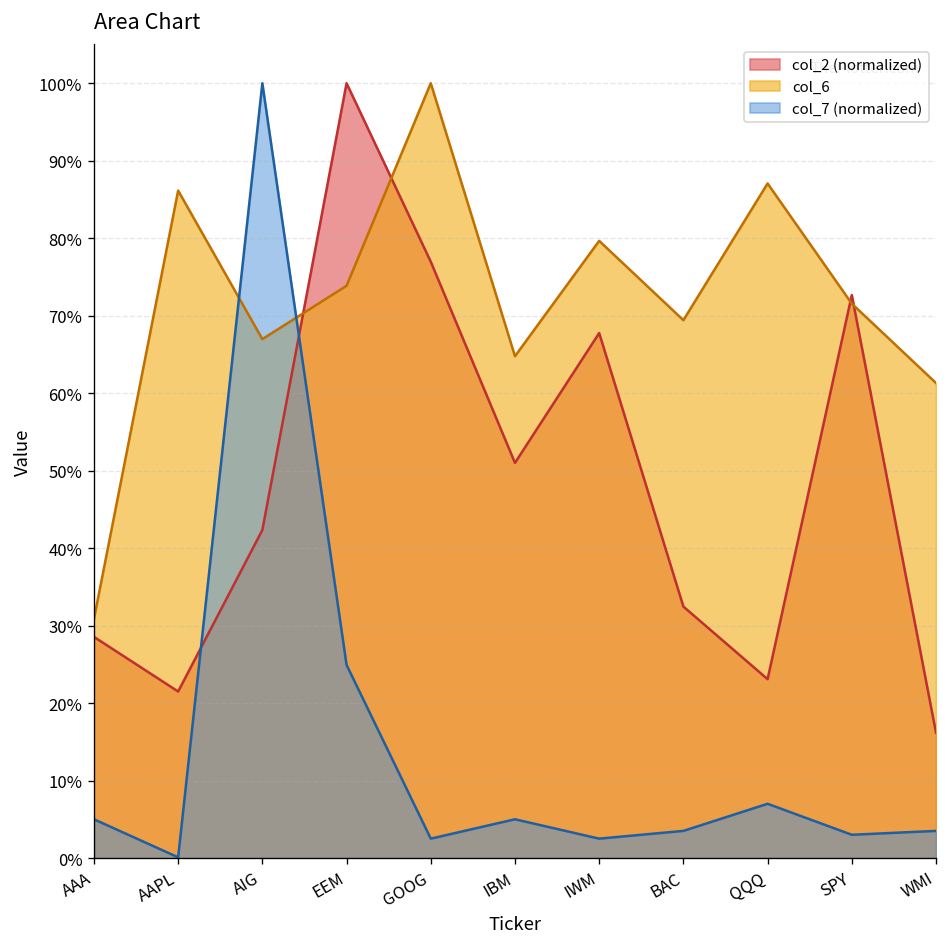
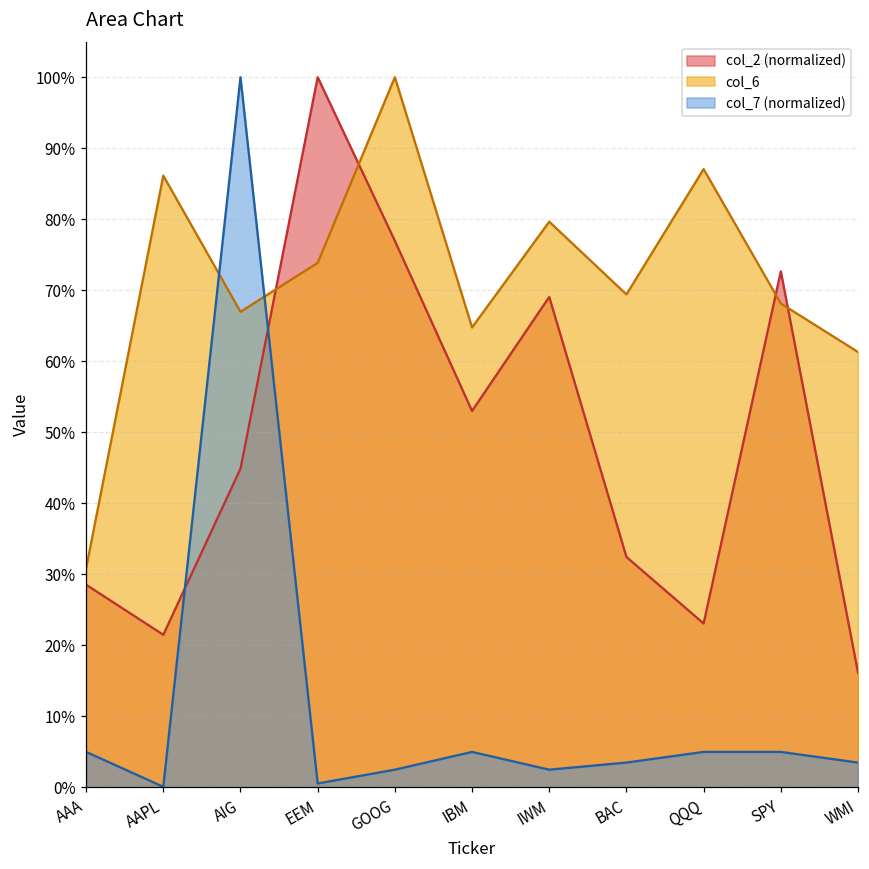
  {
    "col_2 (normalized)": {
      "AAA": "29%",
      "AAPL": "21%",
-     "AIG": "42%",
+     "AIG": "45%",
      "EEM": "100%",
      "GOOG": "77%",
-     "IBM": "51%",
-     "IWM": "68%",
+     "IBM": "53%",
+     "IWM": "69%",
      "BAC": "32%",
      "QQQ": "23%",
      "SPY": "73%",
      "WMI": "16%"
    },
    "col_6": {
      "AAA": "31%",
      "AAPL": "86%",
      "AIG": "67%",
      "EEM": "74%",
      "GOOG": "100%",
      "IBM": "65%",
      "IWM": "80%",
      "BAC": "69%",
      "QQQ": "87%",
-     "SPY": "72%",
+     "SPY": "68%",
      "WMI": "61%"
    },
    "col_7 (normalized)": {
      "AAA": "5%",
      "AAPL": "0%",
      "AIG": "100%",
-     "EEM": "25%",
+     "EEM": "1%",
      "GOOG": "3%",
      "IBM": "5%",
      "IWM": "3%",
      "BAC": "3%",
-     "QQQ": "7%",
-     "SPY": "3%",
+     "QQQ": "5%",
+     "SPY": "5%",
      "WMI": "3%"
    }
  }
